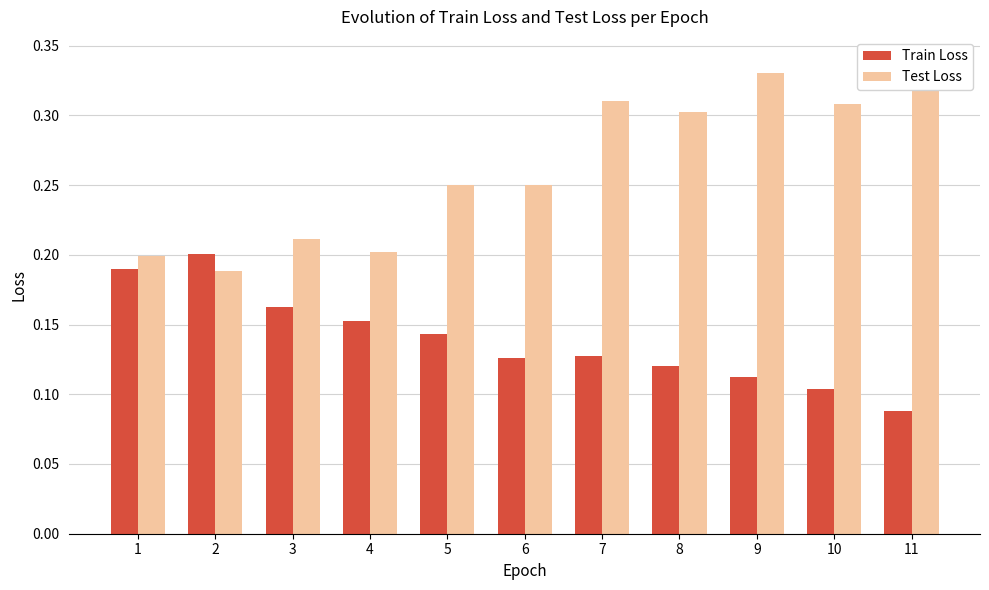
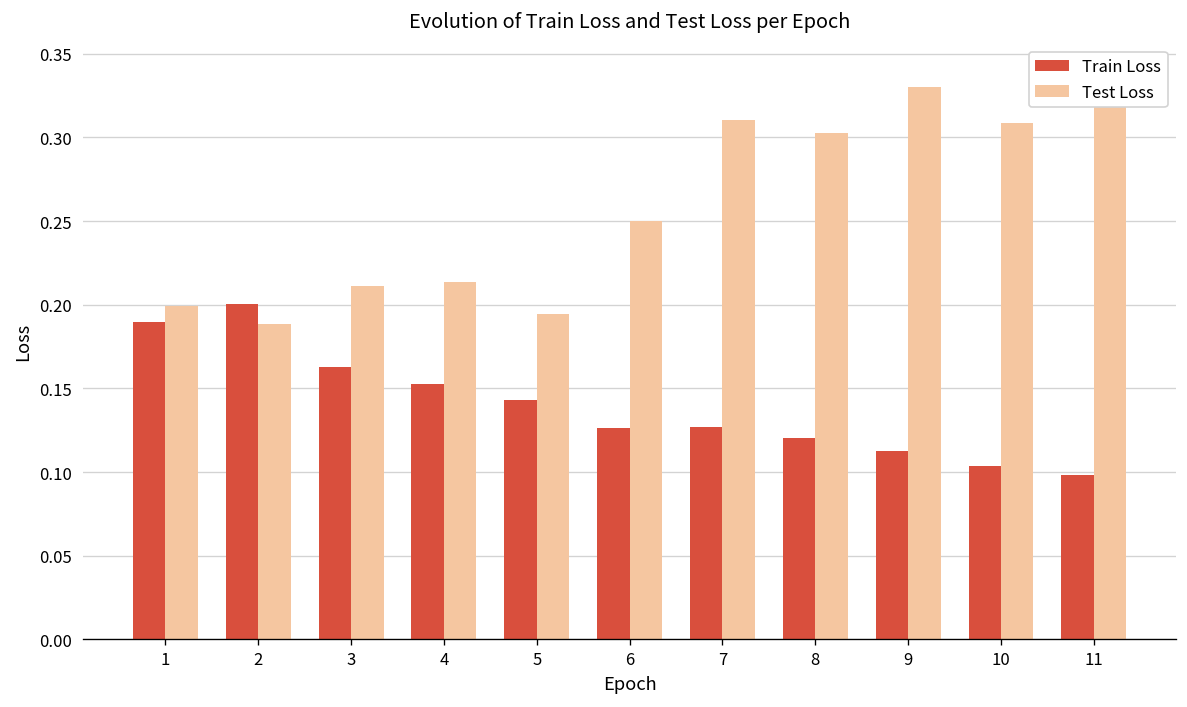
  {
    "Train Loss": {
      "1": 0.190,
      "2": 0.201,
      "3": 0.163,
      "4": 0.152,
      "5": 0.143,
      "6": 0.126,
      "7": 0.127,
      "8": 0.120,
      "9": 0.113,
      "10": 0.104,
-     "11": 0.088
+     "11": 0.098
    },
    "Test Loss": {
      "1": 0.199,
      "2": 0.189,
      "3": 0.211,
-     "4": 0.202,
-     "5": 0.250,
+     "4": 0.213,
+     "5": 0.195,
      "6": 0.250,
      "7": 0.311,
      "8": 0.302,
      "9": 0.330,
      "10": 0.308
    }
  }
